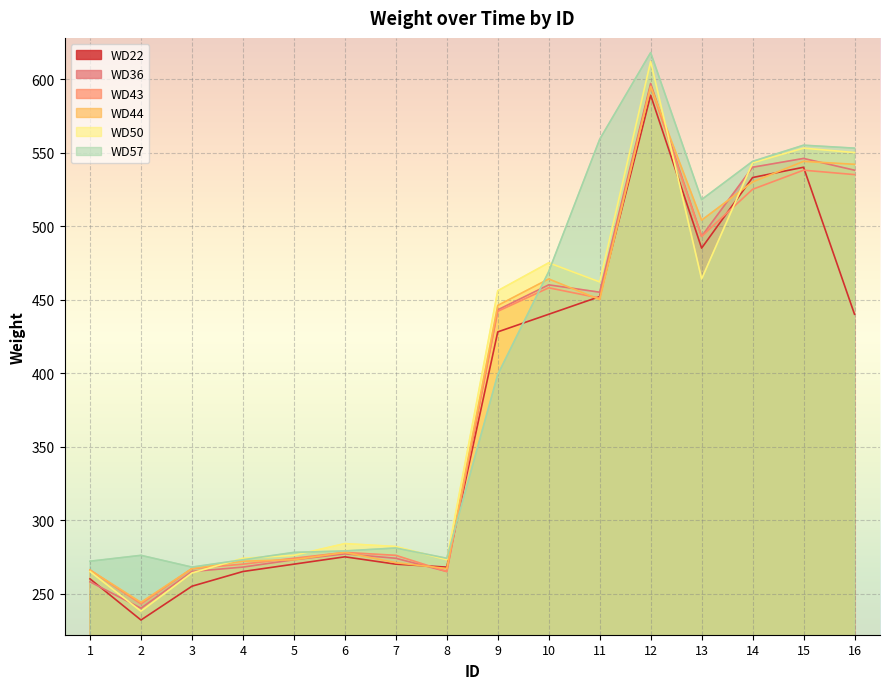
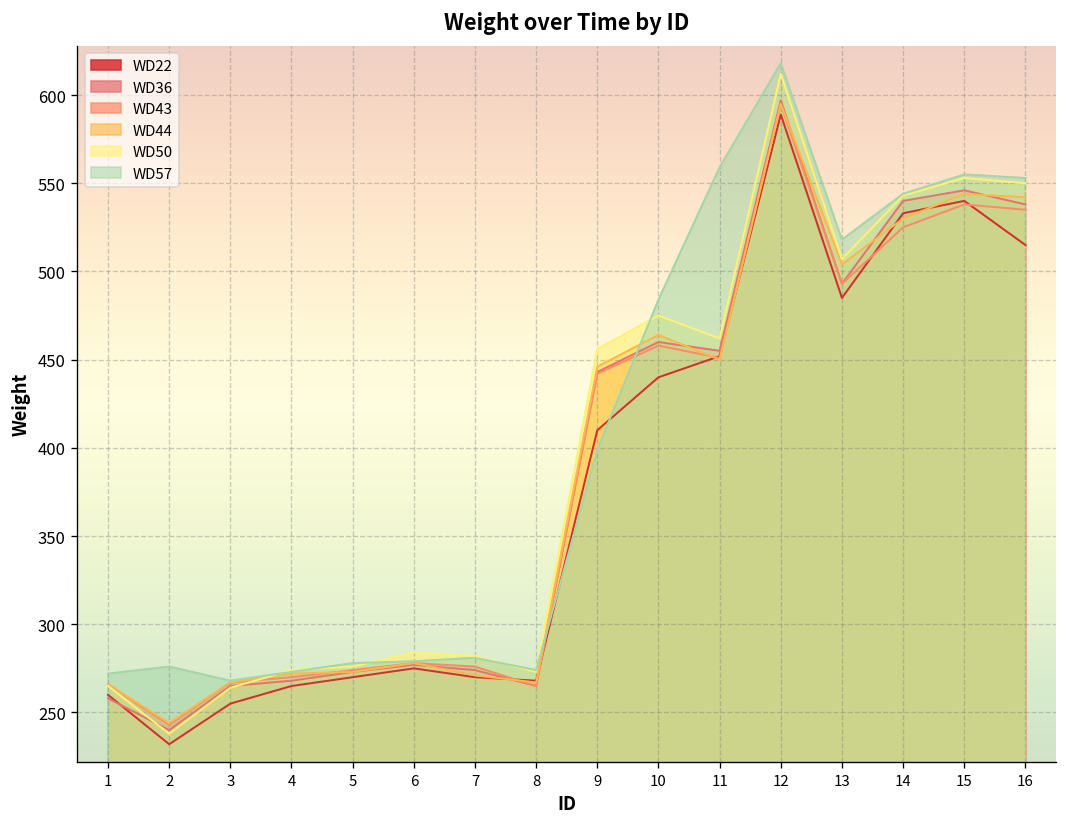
  {
    "WD22": {
      "1": 260,
      "2": 232,
      "3": 255,
      "4": 265,
      "5": 270,
      "6": 275,
-     "9": 428,
+     "9": 410,
      "10": 440,
      "12": 589,
      "13": 485,
      "14": 533,
      "15": 540,
-     "16": 440
+     "16": 515
    },
    "WD50": {
      "2": 238,
      "5": 276,
      "6": 284,
      "9": 456,
      "10": 475,
      "11": 462,
      "12": 612,
-     "13": 464,
+     "13": 507,
      "15": 553,
      "16": 550
    },
    "WD57": {
      "1": 272,
      "2": 276,
      "5": 278,
      "9": 399,
-     "10": 469,
+     "10": 484,
      "11": 559,
      "12": 618,
      "13": 518,
      "15": 555,
      "16": 553
    }
  }
